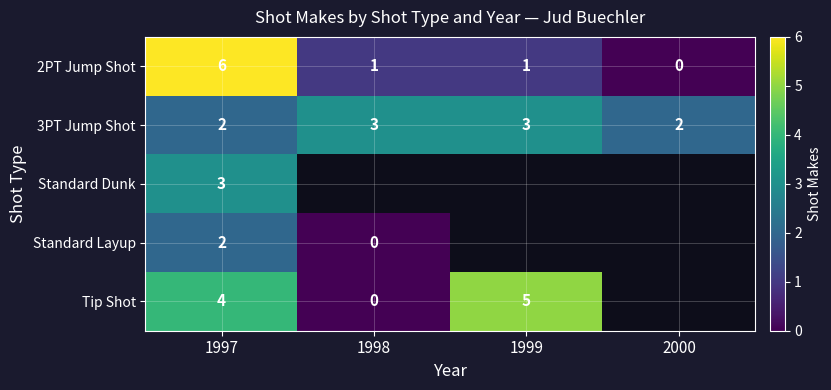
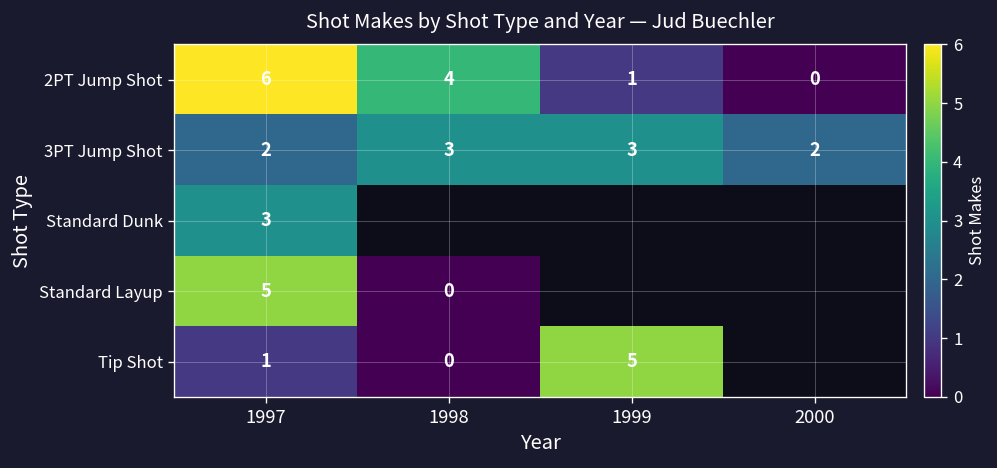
  {
    "2PT Jump Shot": {
      "1997": 6,
-     "1998": 1,
+     "1998": 4,
      "1999": 1,
      "2000": 0
    },
    "3PT Jump Shot": {
      "1997": 2,
      "1998": 3,
      "1999": 3,
      "2000": 2
    },
    "Standard Dunk": {
      "1997": 3
    },
    "Standard Layup": {
-     "1997": 2,
+     "1997": 5,
      "1998": 0
    },
    "Tip Shot": {
-     "1997": 4,
+     "1997": 1,
      "1998": 0,
      "1999": 5
    }
  }
